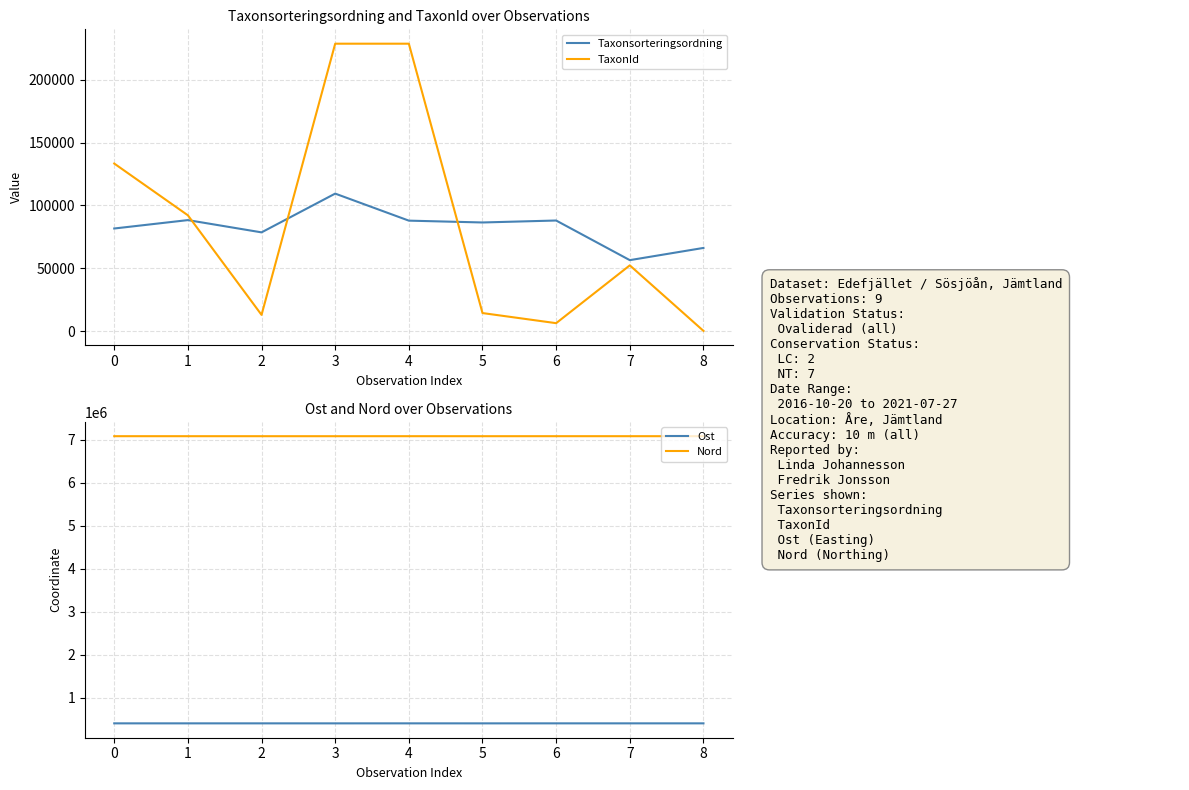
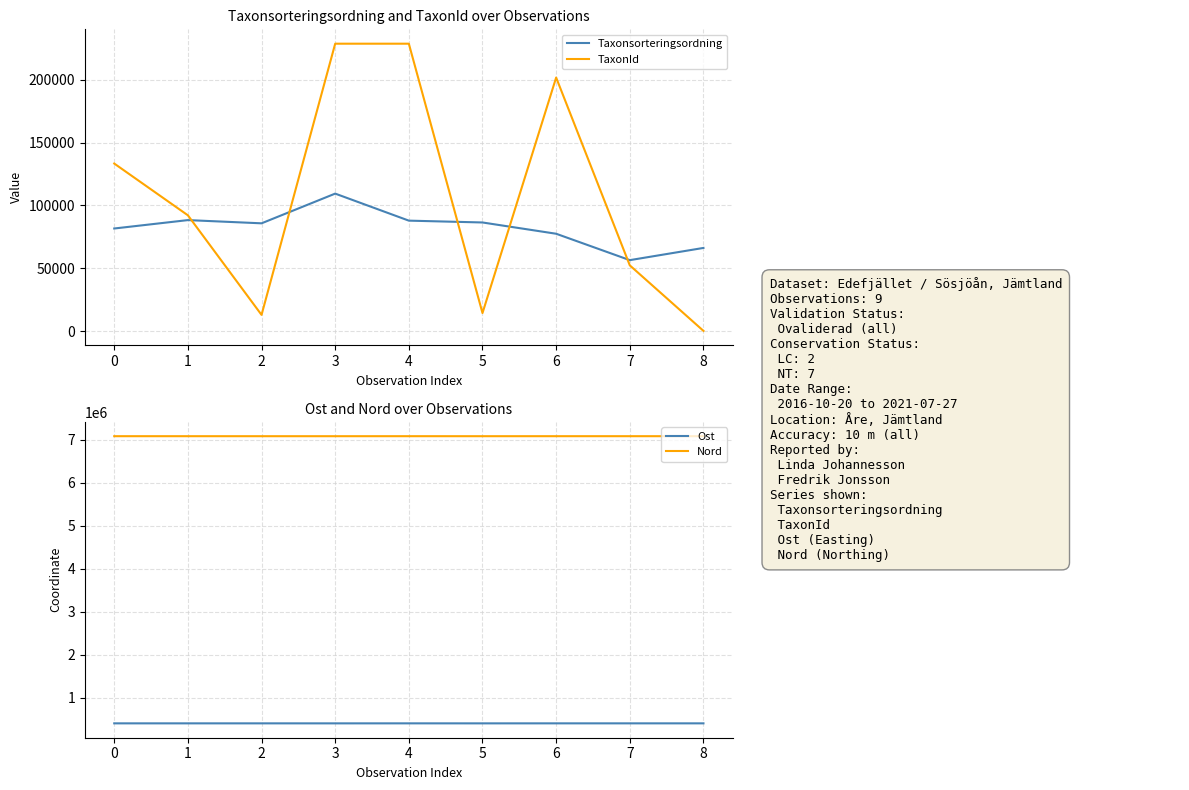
  {
    "Taxonsorteringsordning and TaxonId over Observations": {
      "Taxonsorteringsordning": {
        "0": 82000,
        "1": 88000,
-       "2": 79000,
+       "2": 86000,
        "3": 109000,
        "4": 88000,
        "5": 86000,
-       "6": 88000,
+       "6": 78000,
        "7": 57000,
        "8": 66000
      },
      "TaxonId": {
        "0": 133000,
        "1": 92000,
        "2": 13000,
        "3": 229000,
        "4": 229000,
        "5": 14000,
-       "6": 6000,
+       "6": 202000,
        "7": 52000,
        "8": 0
      }
    },
    "Ost and Nord over Observations": {
      "Ost": {
        "0": 400000,
        "1": 400000,
        "2": 400000,
        "3": 400000,
        "4": 400000,
        "5": 400000,
        "6": 400000,
        "7": 400000,
        "8": 400000
      },
      "Nord": {
        "0": 7100000,
        "1": 7100000,
        "2": 7100000,
        "3": 7100000,
        "4": 7100000,
        "5": 7100000,
        "6": 7100000,
        "7": 7100000
      }
    }
  }
